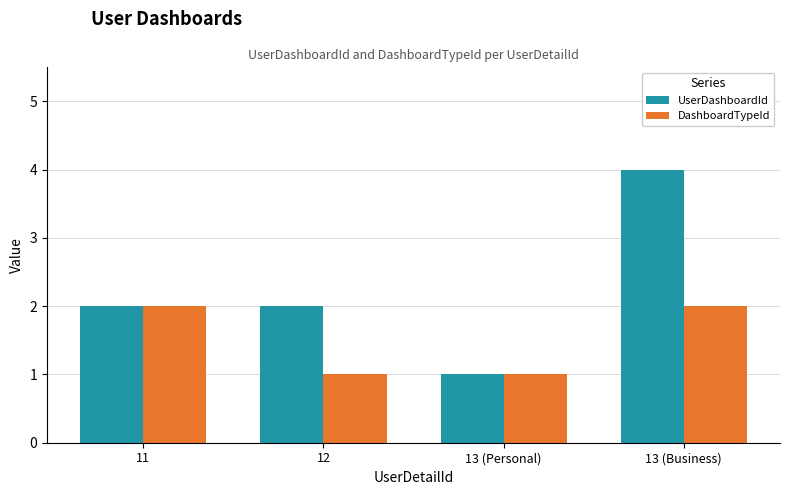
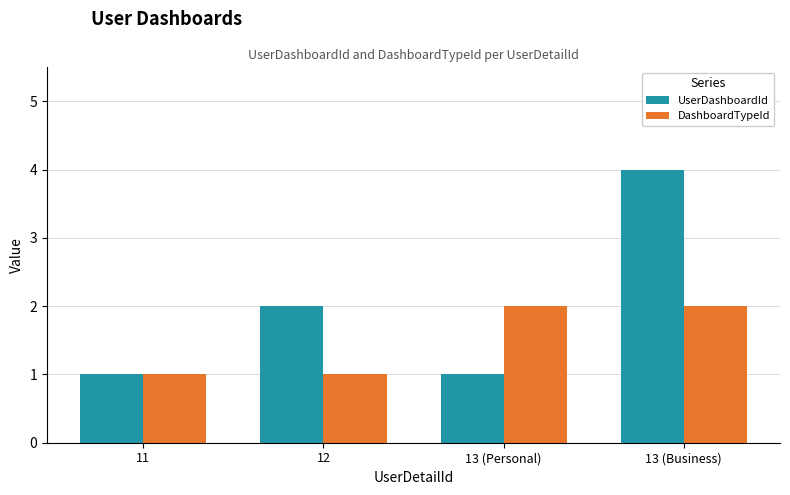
  {
    "UserDashboardId": {
-     "11": 2,
+     "11": 1,
      "12": 2,
      "13 (Personal)": 1,
      "13 (Business)": 4
    },
    "DashboardTypeId": {
-     "11": 2,
+     "11": 1,
      "12": 1,
-     "13 (Personal)": 1,
+     "13 (Personal)": 2,
      "13 (Business)": 2
    }
  }
